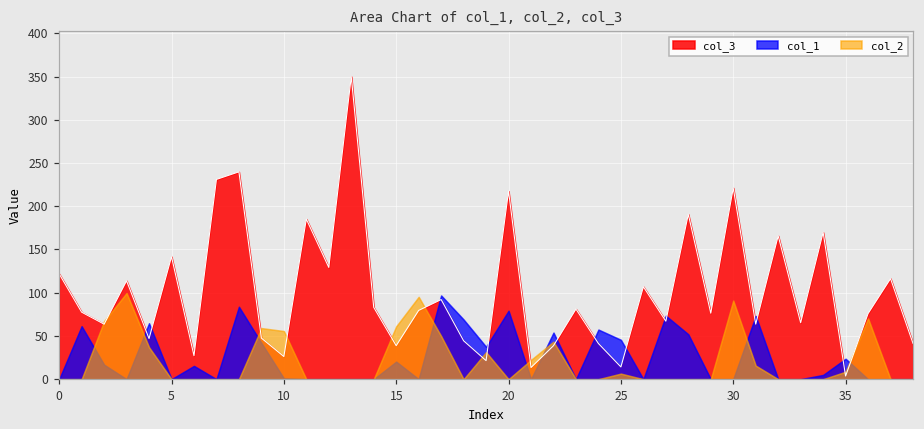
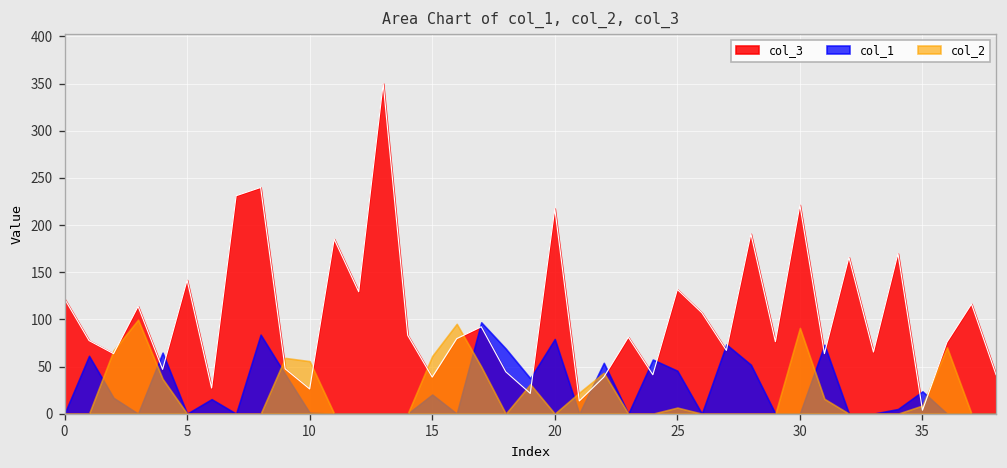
  {
    "col_3": {
      "0": 120,
      "5": 140,
      "10": 30,
      "15": 40,
      "20": 220,
-     "25": 10,
+     "25": 130,
      "30": 220,
      "35": 0
    },
    "col_1": {
      "15": 20,
      "20": 80,
      "25": 50,
      "30": 0,
      "35": 20
    },
    "col_2": {
      "10": 60,
      "15": 60,
      "20": 0,
      "25": 10,
      "30": 90,
      "35": 10
    }
  }
